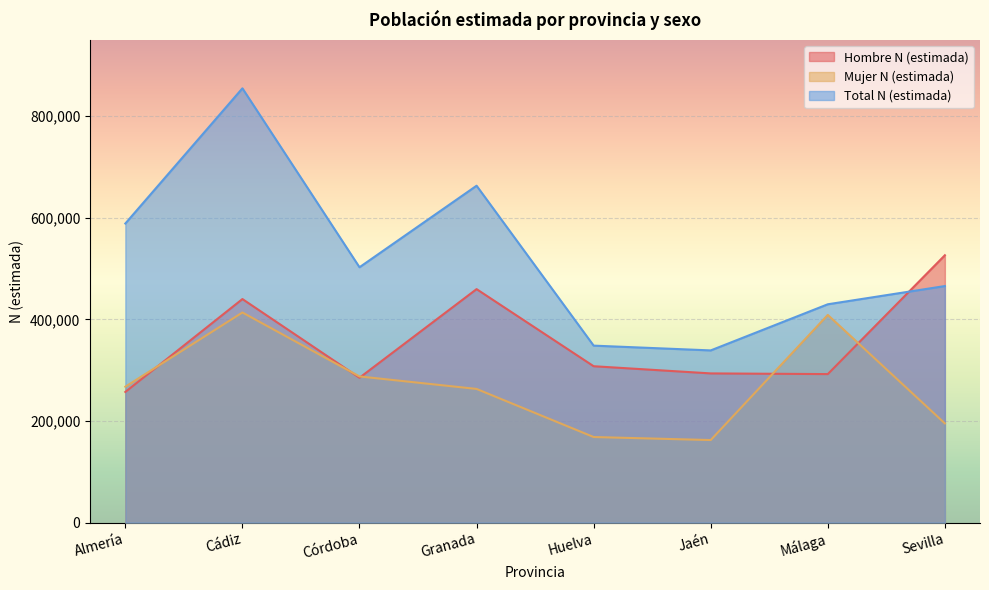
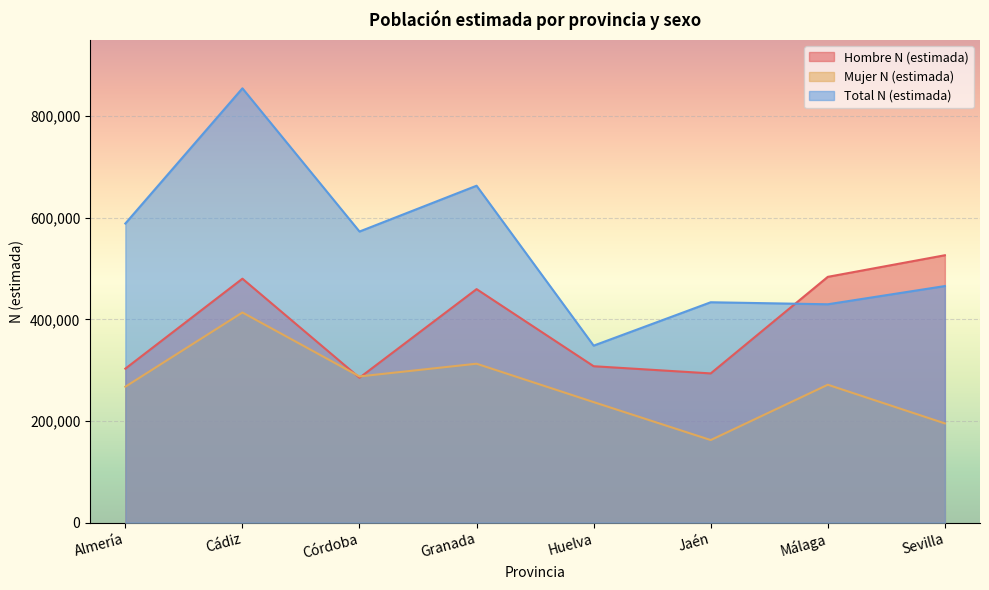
  {
    "Hombre N (estimada)": {
-     "Almería": "260,000",
-     "Cádiz": "440,000",
+     "Almería": "300,000",
+     "Cádiz": "480,000",
      "Granada": "460,000",
      "Huelva": "310,000",
      "Jaén": "290,000",
-     "Málaga": "290,000",
+     "Málaga": "480,000",
      "Sevilla": "530,000"
    },
    "Mujer N (estimada)": {
      "Almería": "270,000",
      "Cádiz": "410,000",
-     "Granada": "260,000",
-     "Huelva": "170,000",
+     "Granada": "310,000",
+     "Huelva": "240,000",
      "Jaén": "160,000",
-     "Málaga": "410,000",
+     "Málaga": "270,000",
      "Sevilla": "200,000"
    },
    "Total N (estimada)": {
      "Almería": "590,000",
      "Cádiz": "850,000",
-     "Córdoba": "500,000",
+     "Córdoba": "570,000",
      "Granada": "660,000",
      "Huelva": "350,000",
-     "Jaén": "340,000",
+     "Jaén": "430,000",
      "Málaga": "430,000",
      "Sevilla": "470,000"
    }
  }
